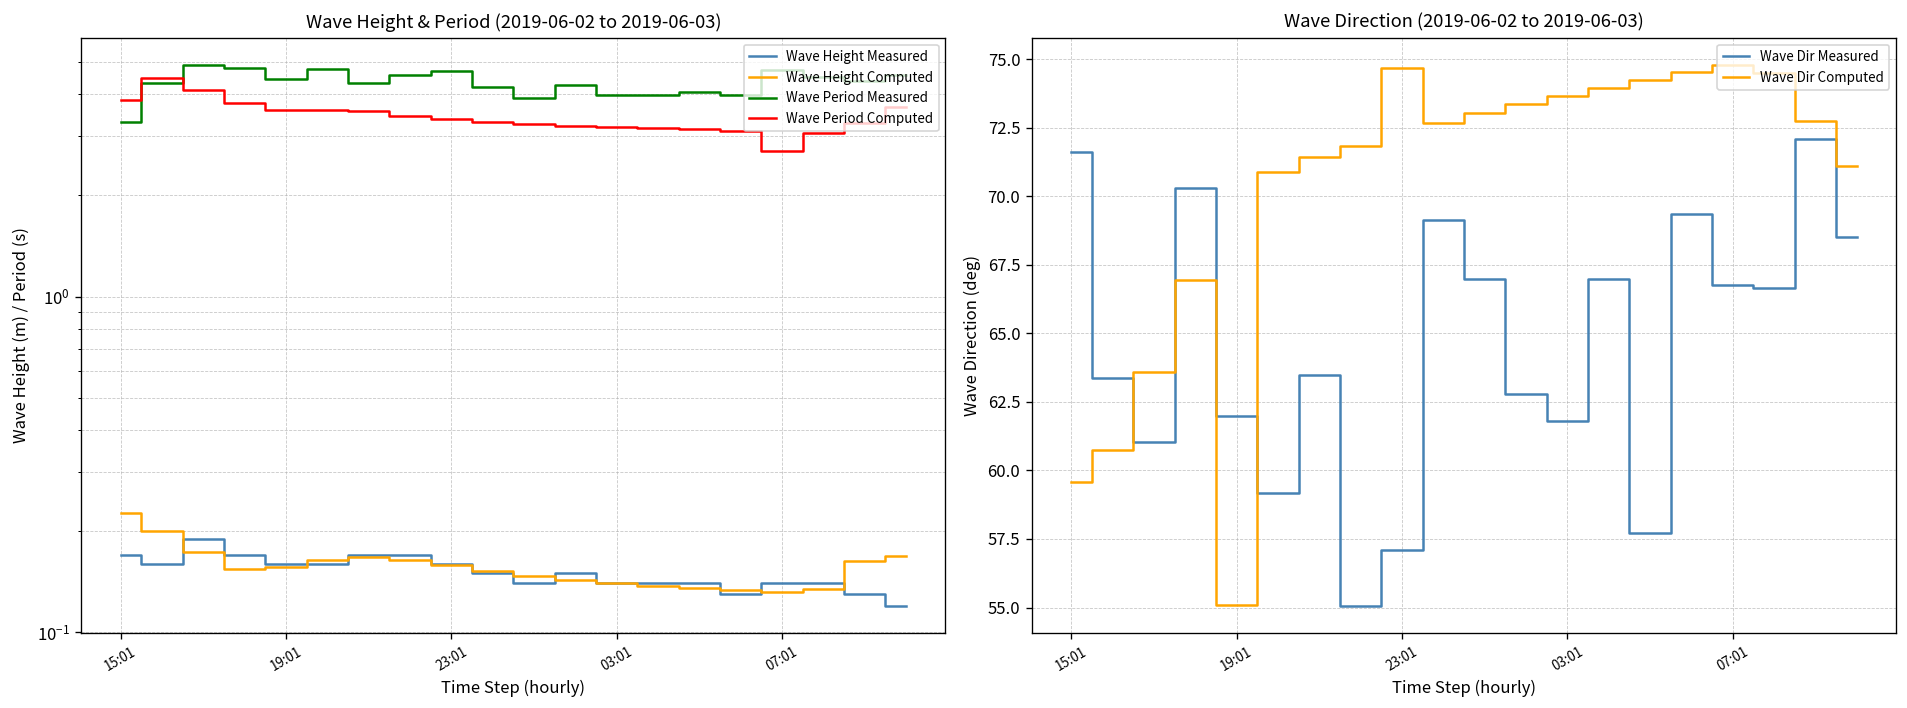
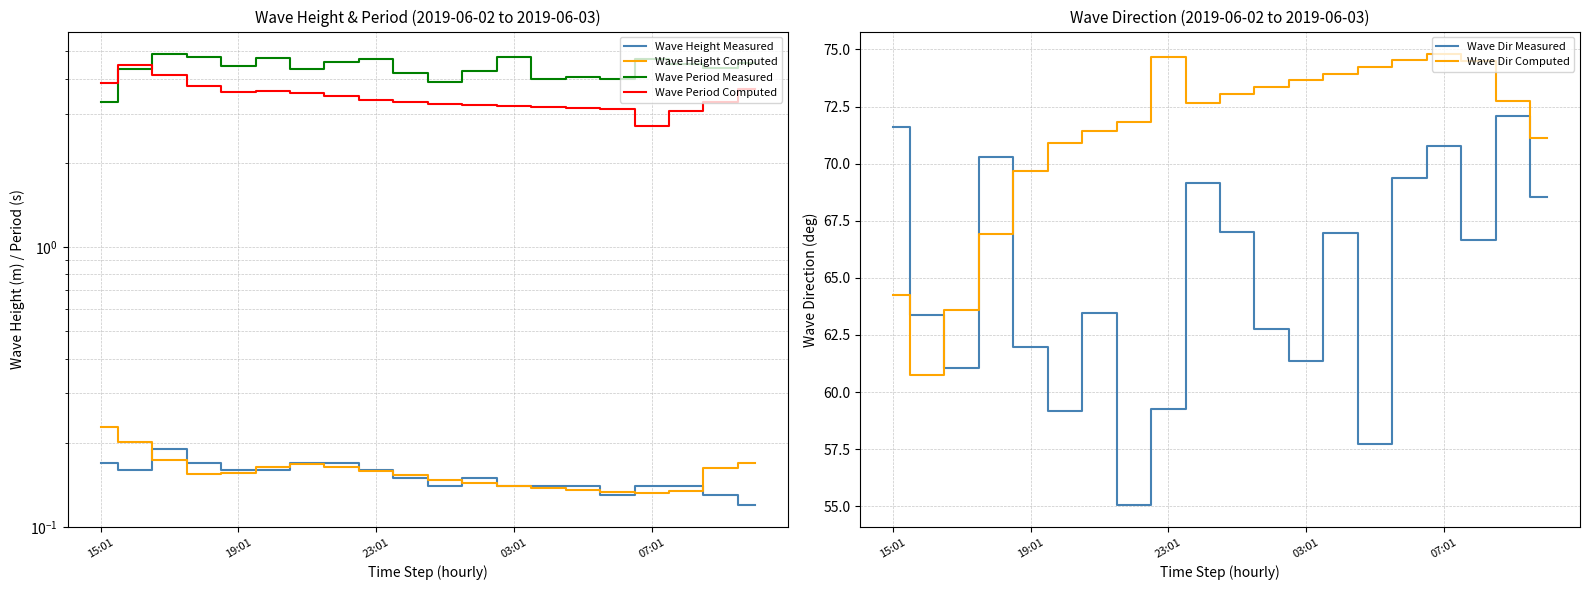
  {
    "Wave Height & Period (2019-06-02 to 2019-06-03)": {
      "Wave Height Measured": {
        "15:01": 0.17,
        "19:01": 0.16,
        "07:01": 0.14
      },
      "Wave Height Computed": {
        "15:01": 0.23,
        "19:01": 0.16,
        "07:01": 0.13
      },
      "Wave Period Measured": {
        "15:01": 3.3,
        "19:01": 4.4,
        "23:01": 4.7,
-       "03:01": 4.0
+       "03:01": 4.8
      },
      "Wave Period Computed": {
        "15:01": 3.8,
        "19:01": 3.6,
        "23:01": 3.4,
        "03:01": 3.2,
        "07:01": 2.7
      }
    },
    "Wave Direction (2019-06-02 to 2019-06-03)": {
      "Wave Dir Measured": {
        "15:01": 71.6,
        "19:01": 62.0,
-       "23:01": 57.1,
-       "03:01": 61.8,
-       "07:01": 66.8
+       "23:01": 59.3,
+       "03:01": 61.4,
+       "07:01": 70.8
      },
      "Wave Dir Computed": {
-       "15:01": 59.6,
-       "19:01": 55.1,
+       "15:01": 64.2,
+       "19:01": 69.7,
        "23:01": 74.7,
        "03:01": 73.7
      }
    }
  }
